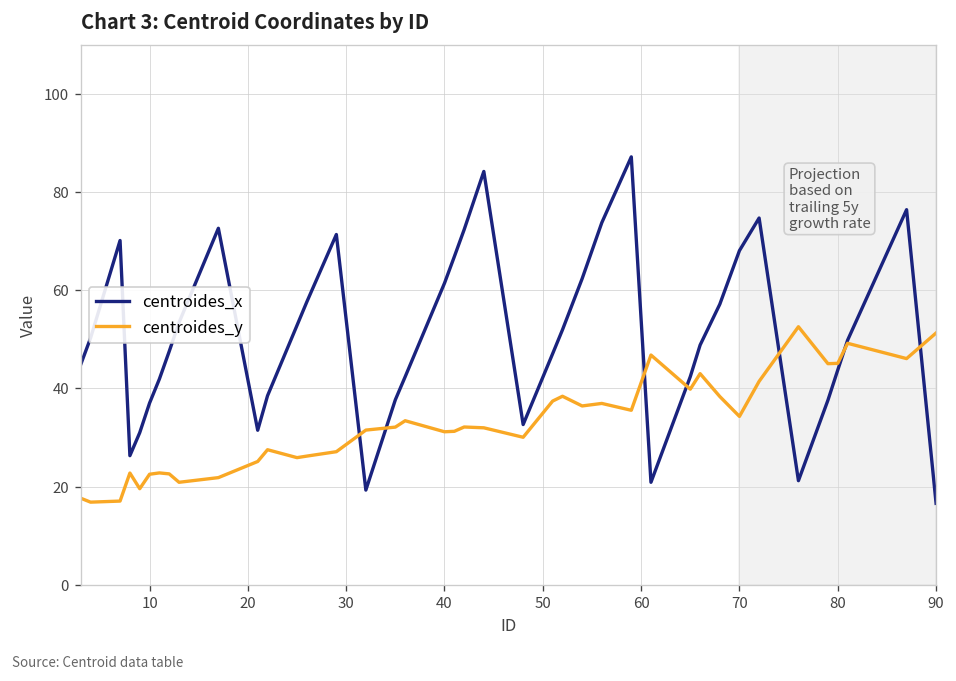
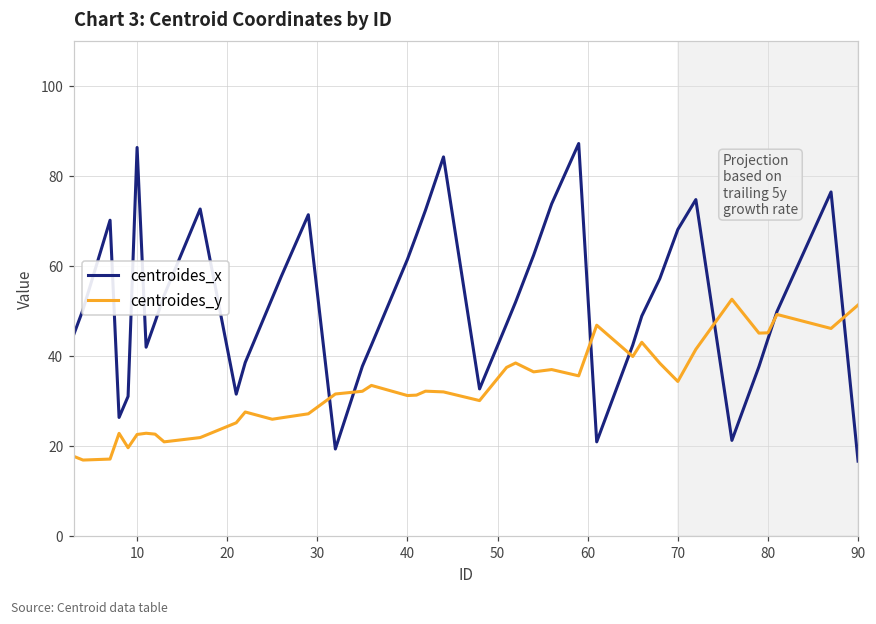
  {
    "centroides_x": {
-     "10": 37,
+     "10": 86,
      "40": 61,
      "70": 68,
      "80": 44,
      "90": 17
    },
    "centroides_y": {
      "10": 23,
      "40": 31,
      "70": 34,
      "80": 45,
      "90": 51
    }
  }
